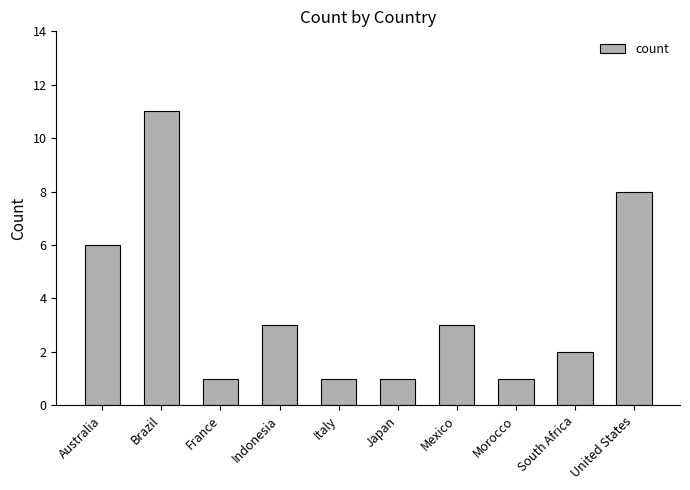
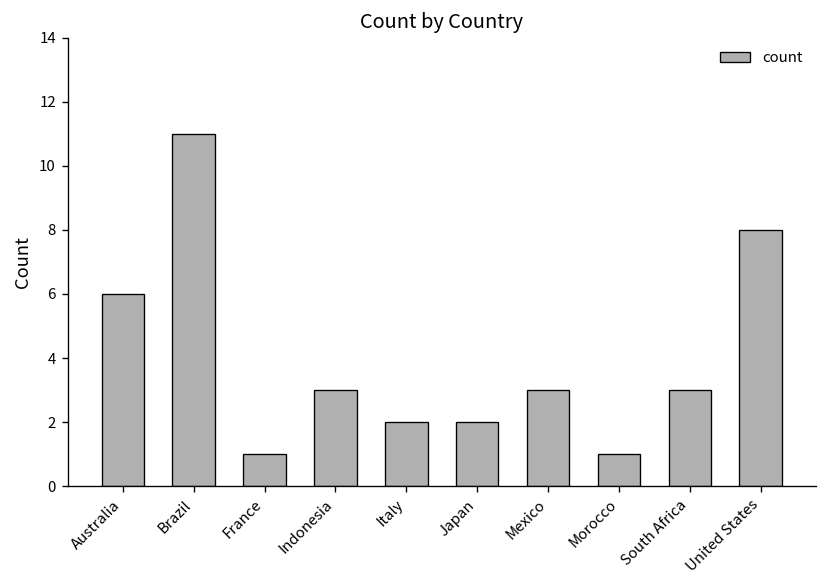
  {
    "Australia": 6,
    "Brazil": 11,
    "France": 1,
    "Indonesia": 3,
-   "Italy": 1,
-   "Japan": 1,
+   "Italy": 2,
+   "Japan": 2,
    "Mexico": 3,
    "Morocco": 1,
-   "South Africa": 2,
+   "South Africa": 3,
    "United States": 8
  }
